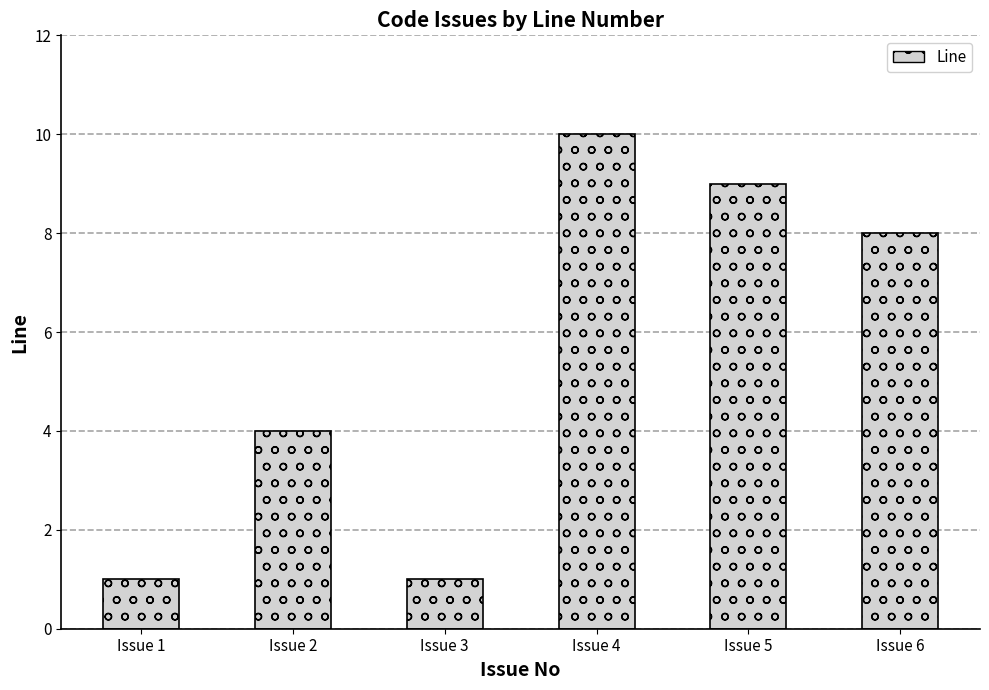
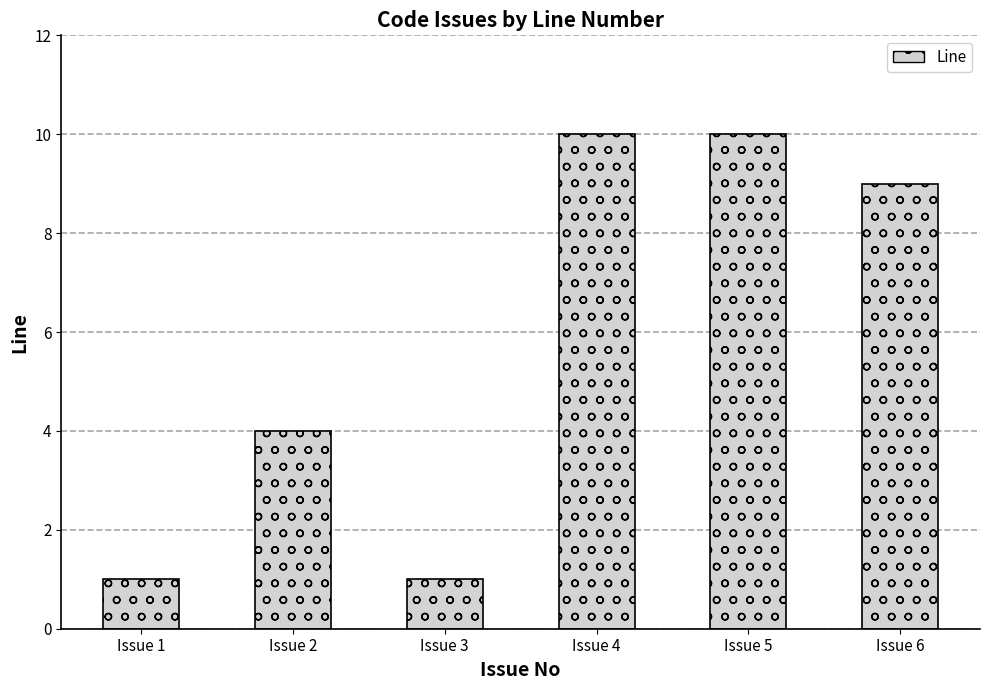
  {
    "Issue 1": 1,
    "Issue 2": 4,
    "Issue 3": 1,
    "Issue 4": 10,
-   "Issue 5": 9,
-   "Issue 6": 8
+   "Issue 5": 10,
+   "Issue 6": 9
  }
